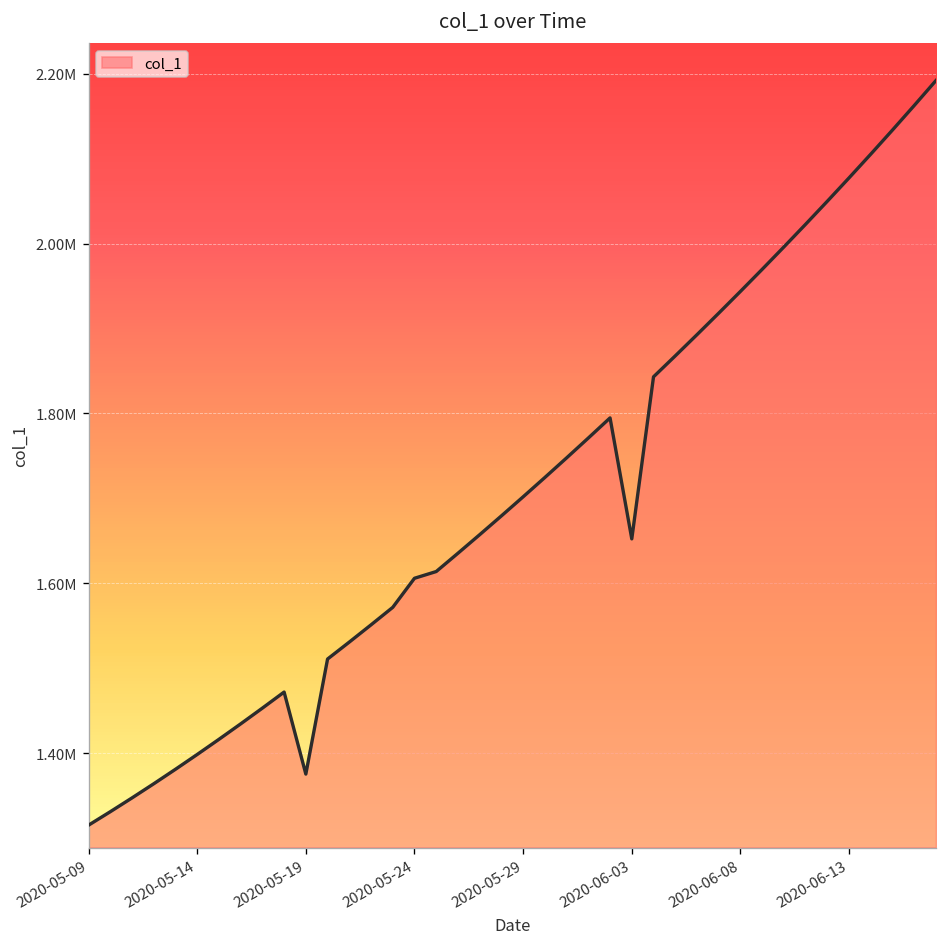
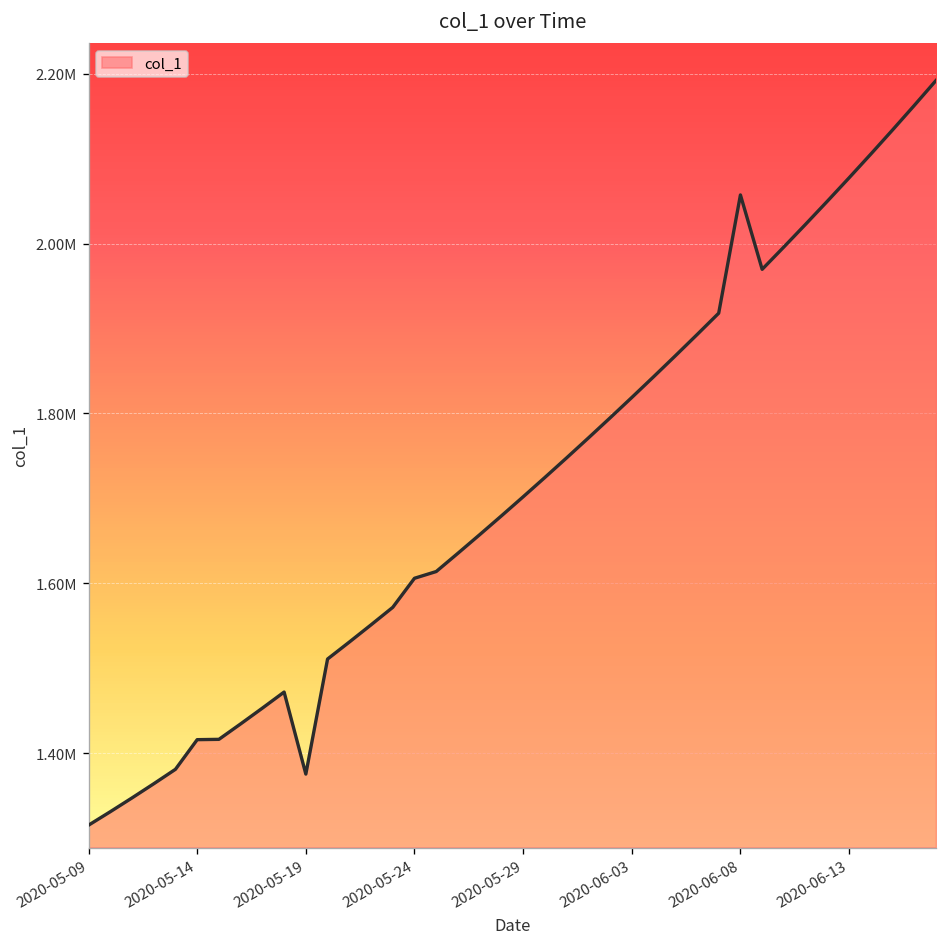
  {
    "2020-05-09": 1320000,
-   "2020-05-14": 1400000,
+   "2020-05-14": 1420000,
    "2020-05-19": 1380000,
    "2020-05-24": 1610000,
    "2020-05-29": 1700000,
-   "2020-06-03": 1650000,
-   "2020-06-08": 1940000,
+   "2020-06-03": 1820000,
+   "2020-06-08": 2060000,
    "2020-06-13": 2080000
  }
